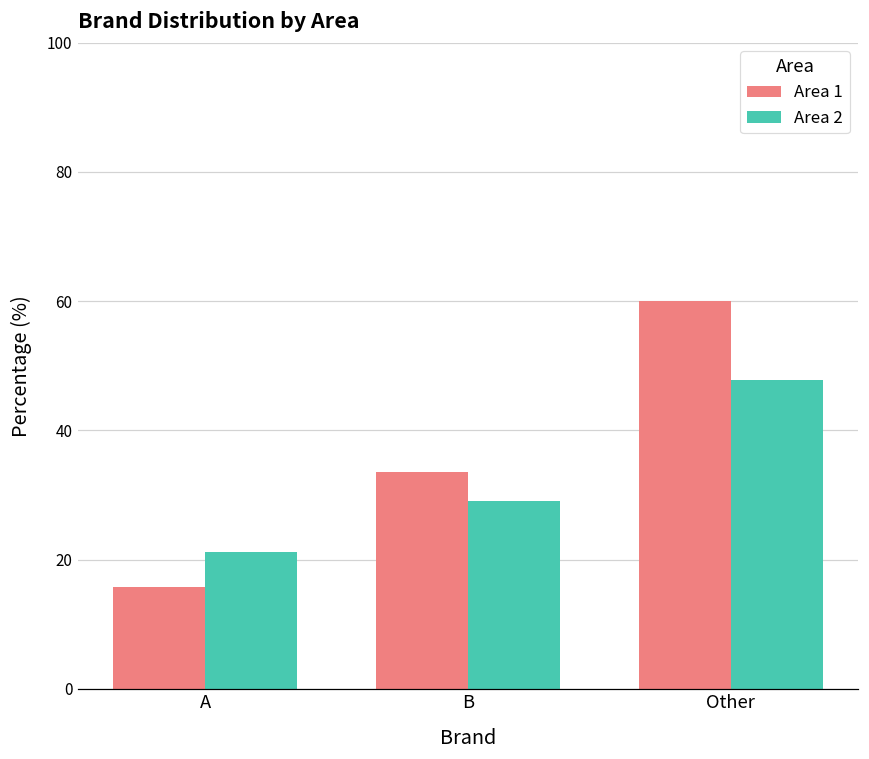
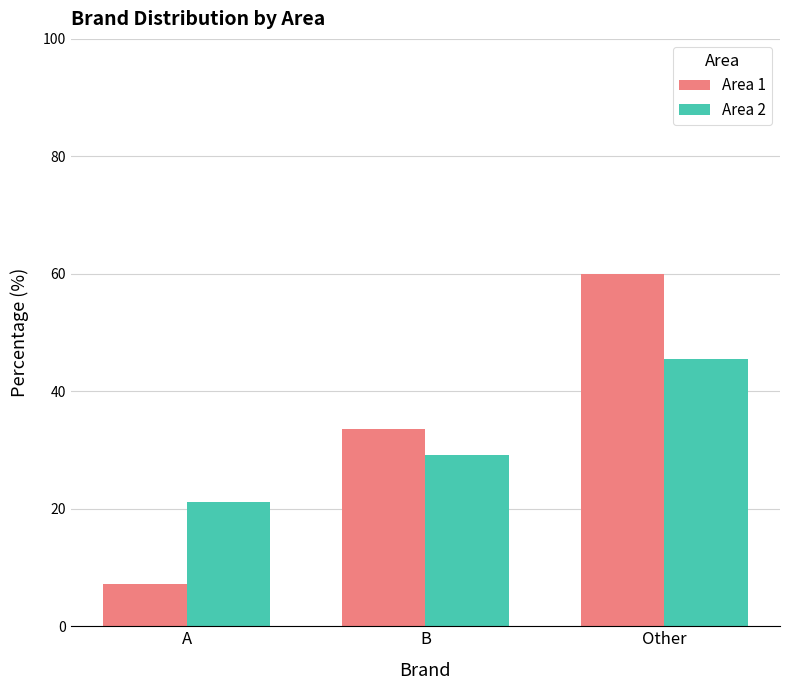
  {
    "Area 1": {
-     "A": 16,
+     "A": 7,
      "B": 34,
      "Other": 60
    },
    "Area 2": {
      "A": 21,
      "B": 29,
-     "Other": 48
+     "Other": 46
    }
  }
